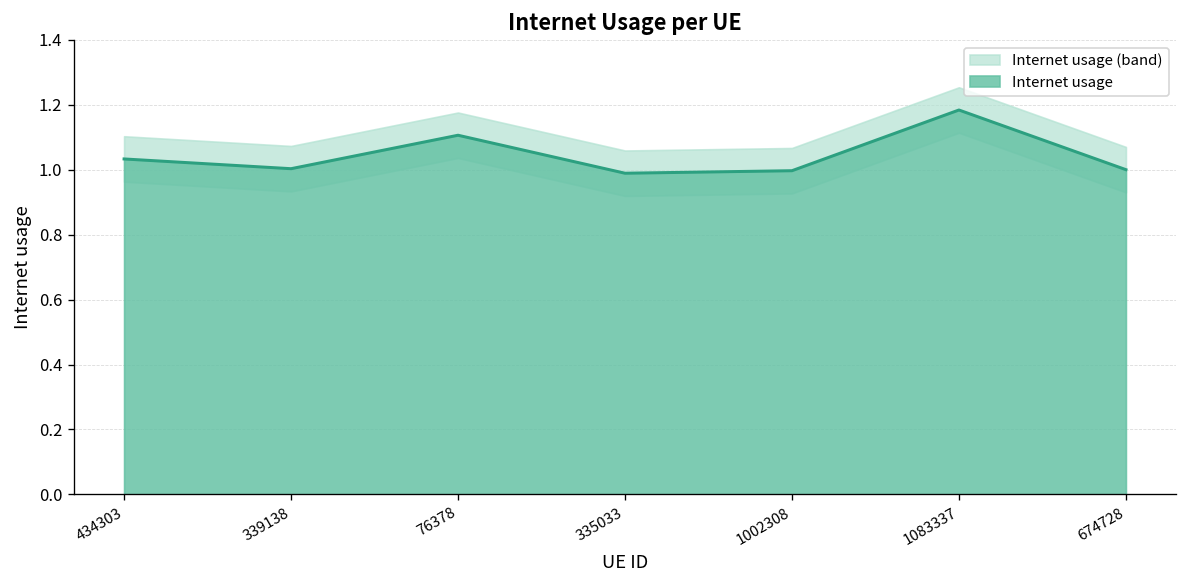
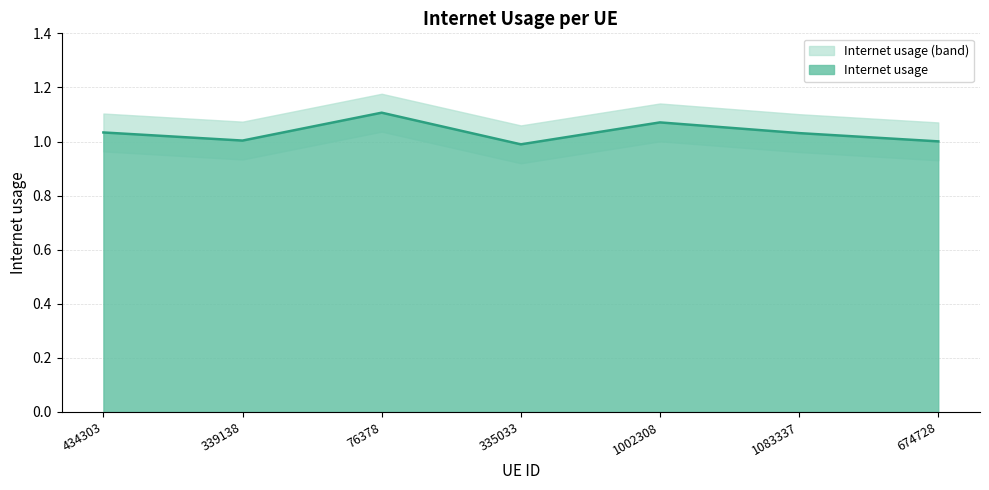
  {
    "Internet usage": {
      "434303": 1.03,
      "339138": 1.00,
      "76378": 1.11,
      "335033": 0.99,
-     "1002308": 1.00,
-     "1083337": 1.18,
+     "1002308": 1.07,
+     "1083337": 1.03,
      "674728": 1.00
    }
  }
